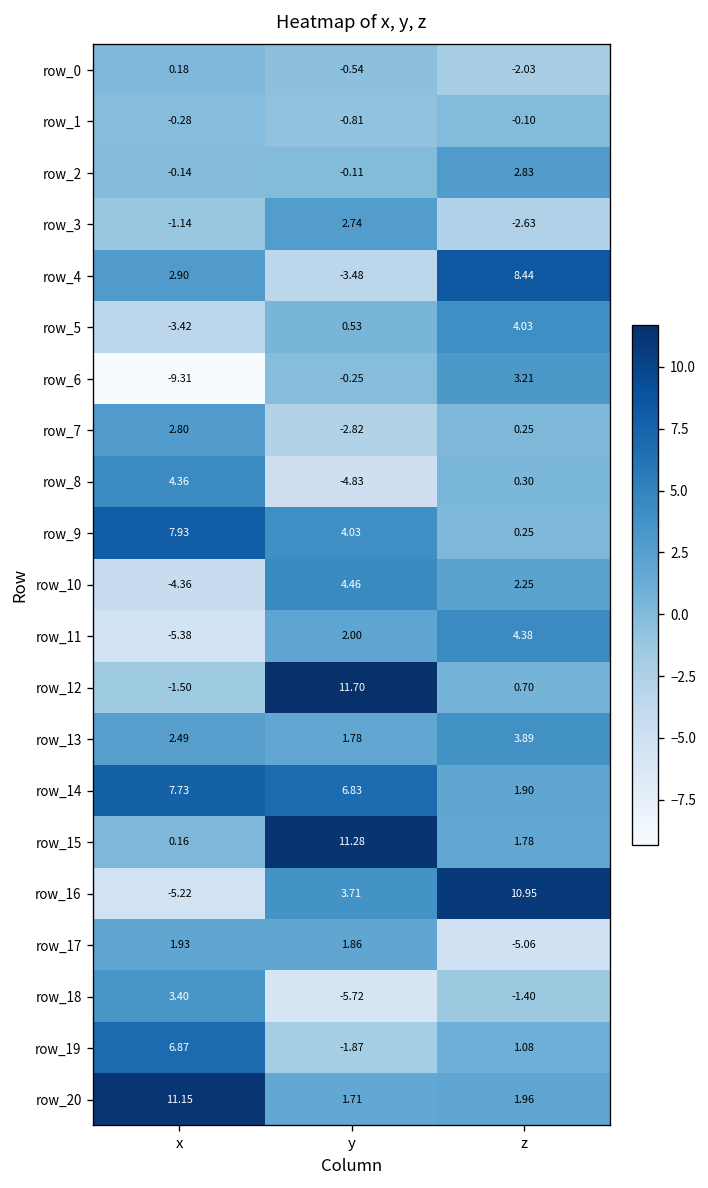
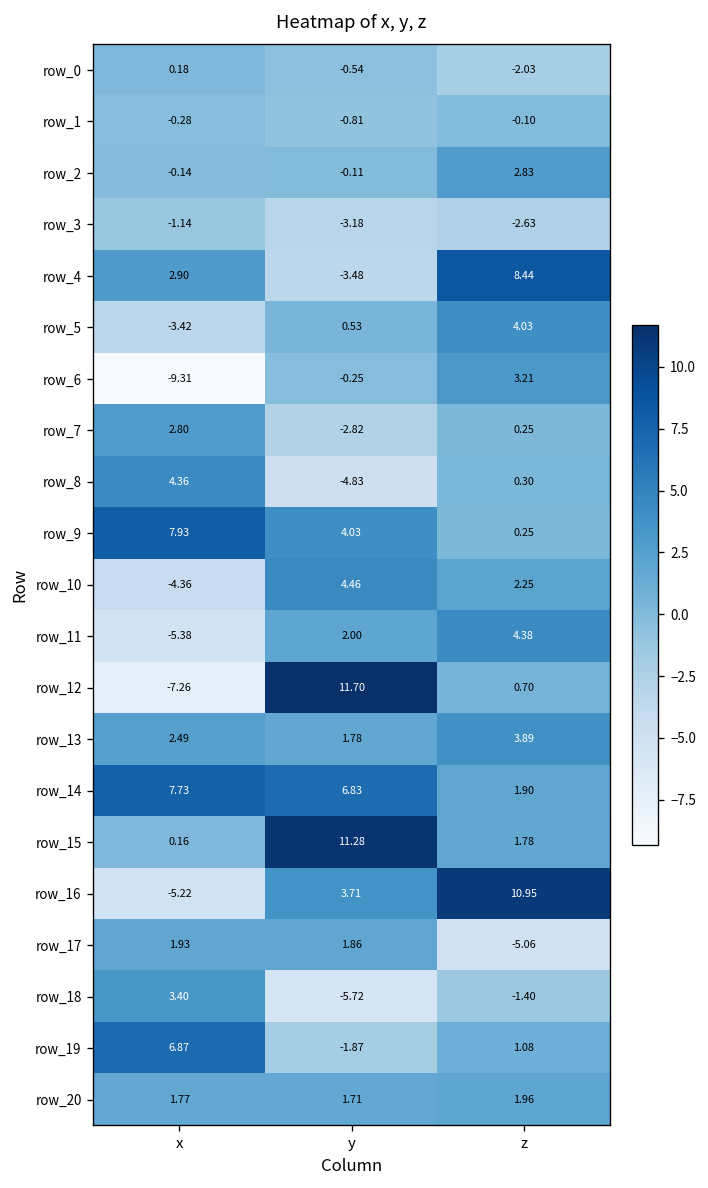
  {
    "row_0": {
      "x": 0.18,
      "y": -0.54,
      "z": -2.03
    },
    "row_1": {
      "x": -0.28,
      "y": -0.81,
      "z": -0.10
    },
    "row_2": {
      "x": -0.14,
      "y": -0.11,
      "z": 2.83
    },
    "row_3": {
      "x": -1.14,
-     "y": 2.74,
+     "y": -3.18,
      "z": -2.63
    },
    "row_4": {
      "x": 2.90,
      "y": -3.48,
      "z": 8.44
    },
    "row_5": {
      "x": -3.42,
      "y": 0.53,
      "z": 4.03
    },
    "row_6": {
      "x": -9.31,
      "y": -0.25,
      "z": 3.21
    },
    "row_7": {
      "x": 2.80,
      "y": -2.82,
      "z": 0.25
    },
    "row_8": {
      "x": 4.36,
      "y": -4.83,
      "z": 0.30
    },
    "row_9": {
      "x": 7.93,
      "y": 4.03,
      "z": 0.25
    },
    "row_10": {
      "x": -4.36,
      "y": 4.46,
      "z": 2.25
    },
    "row_11": {
      "x": -5.38,
      "y": 2.00,
      "z": 4.38
    },
    "row_12": {
-     "x": -1.50,
+     "x": -7.26,
      "y": 11.70,
      "z": 0.70
    },
    "row_13": {
      "x": 2.49,
      "y": 1.78,
      "z": 3.89
    },
    "row_14": {
      "x": 7.73,
      "y": 6.83,
      "z": 1.90
    },
    "row_15": {
      "x": 0.16,
      "y": 11.28,
      "z": 1.78
    },
    "row_16": {
      "x": -5.22,
      "y": 3.71,
      "z": 10.95
    },
    "row_17": {
      "x": 1.93,
      "y": 1.86,
      "z": -5.06
    },
    "row_18": {
      "x": 3.40,
      "y": -5.72,
      "z": -1.40
    },
    "row_19": {
      "x": 6.87,
      "y": -1.87,
      "z": 1.08
    },
    "row_20": {
-     "x": 11.15,
+     "x": 1.77,
      "y": 1.71,
      "z": 1.96
    }
  }
